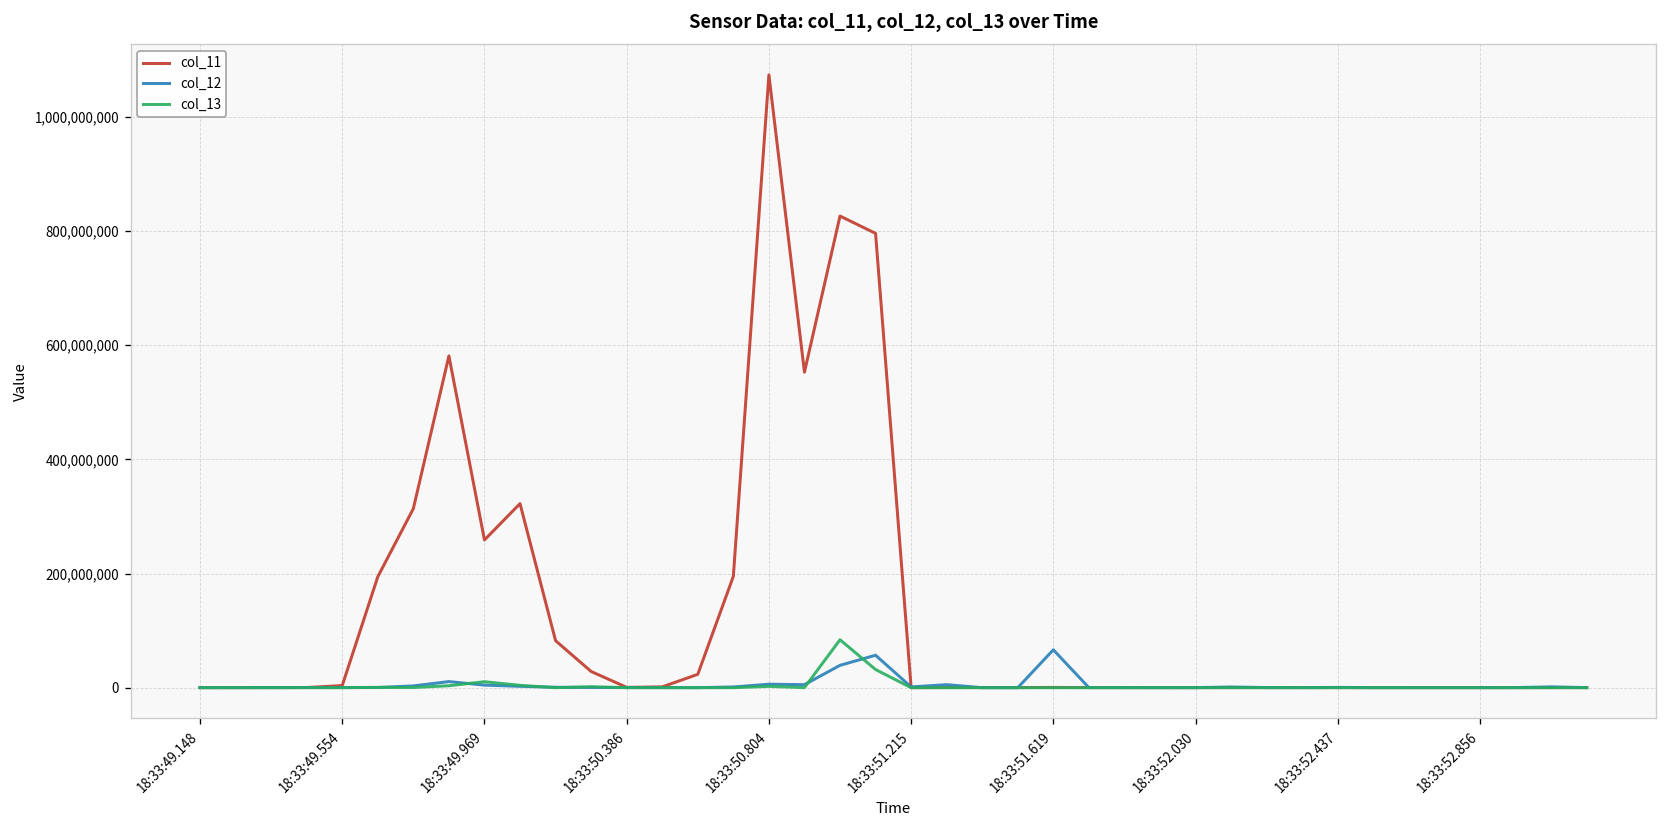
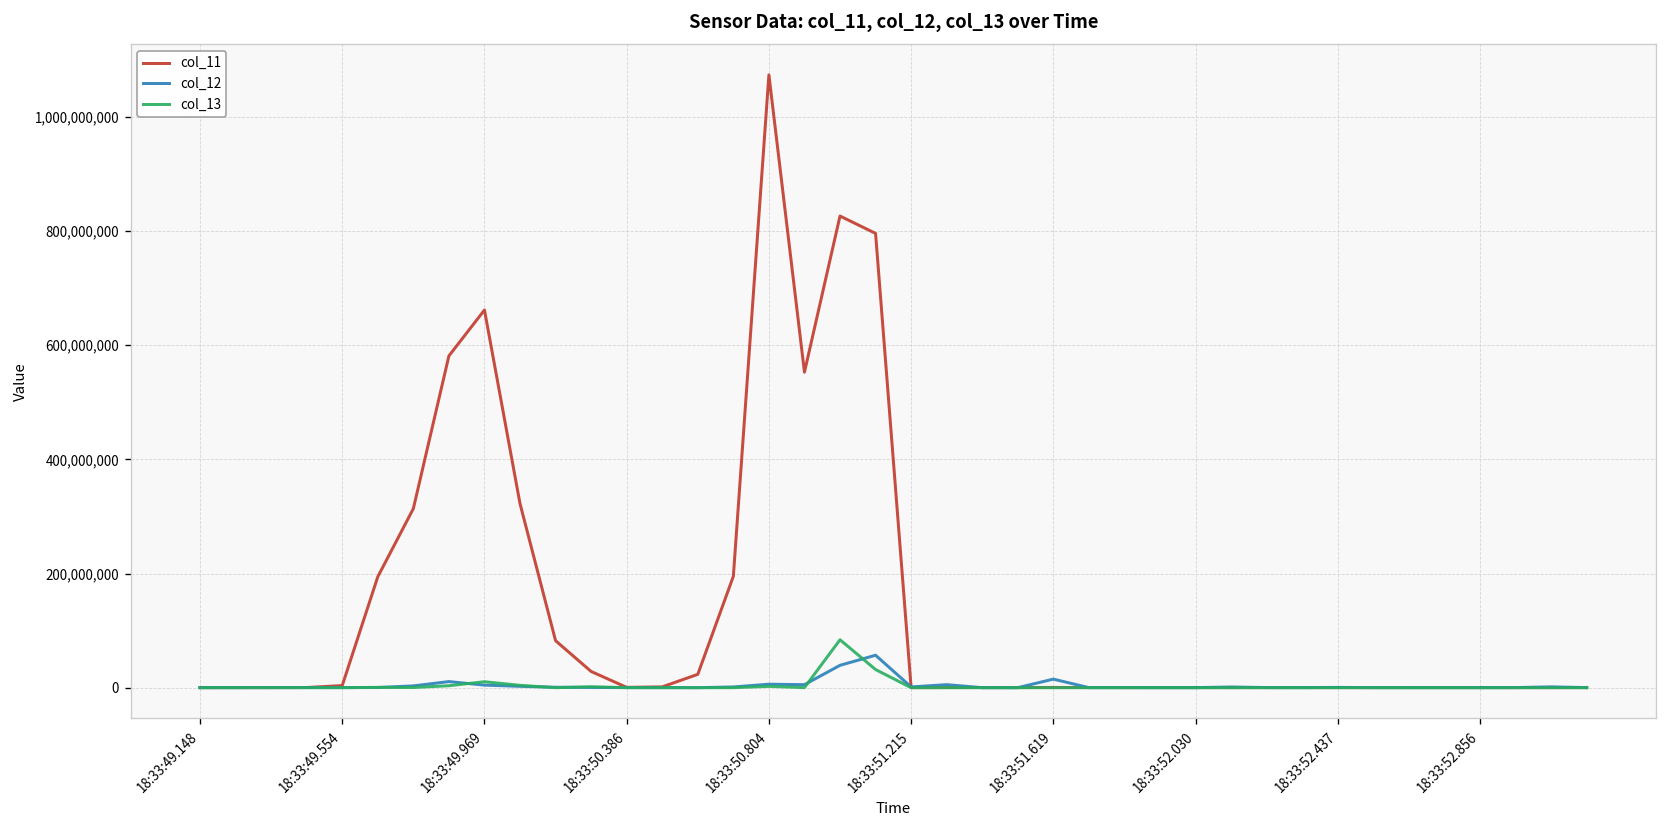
  {
    "col_11": {
-     "18:33:49.969": "260,000,000",
+     "18:33:49.969": "660,000,000",
      "18:33:50.804": "1,070,000,000"
    },
    "col_12": {
      "18:33:49.969": "0",
-     "18:33:51.619": "70,000,000"
+     "18:33:51.619": "10,000,000"
    },
    "col_13": {
      "18:33:49.969": "10,000,000"
    }
  }
